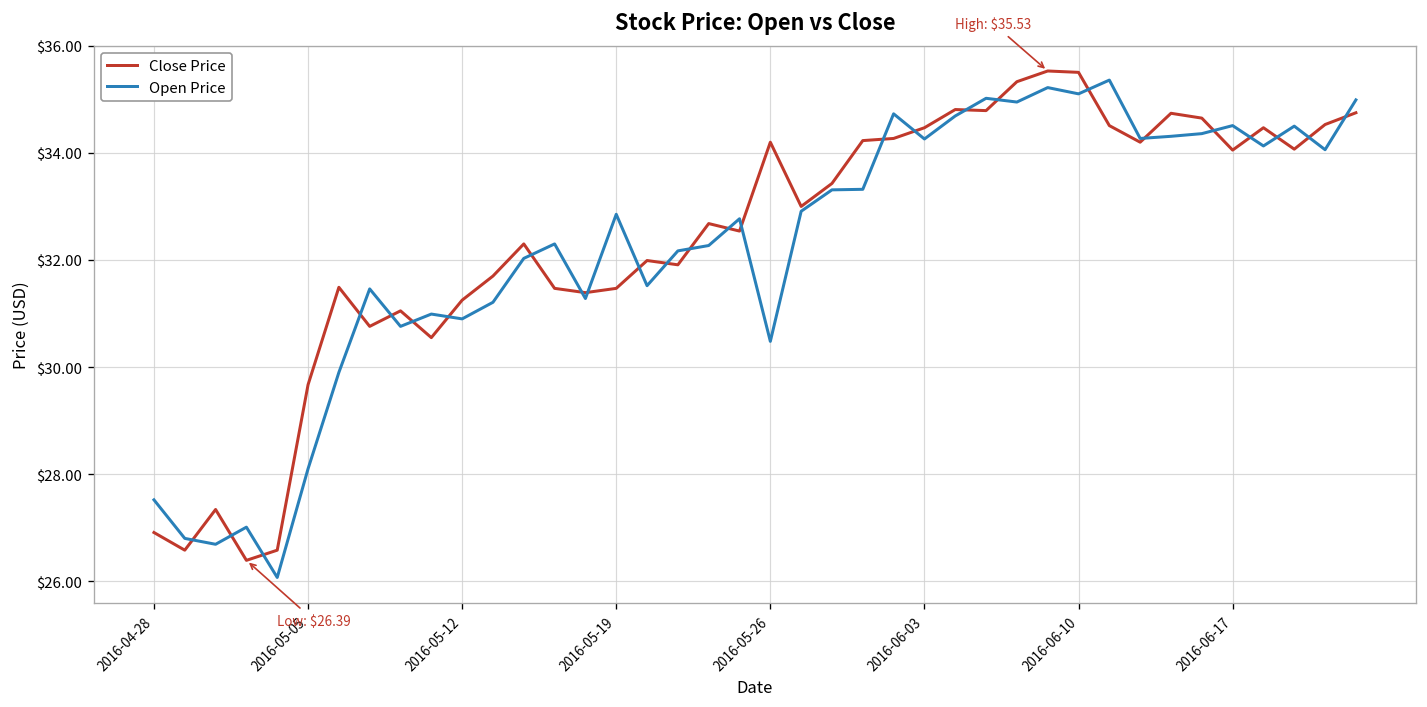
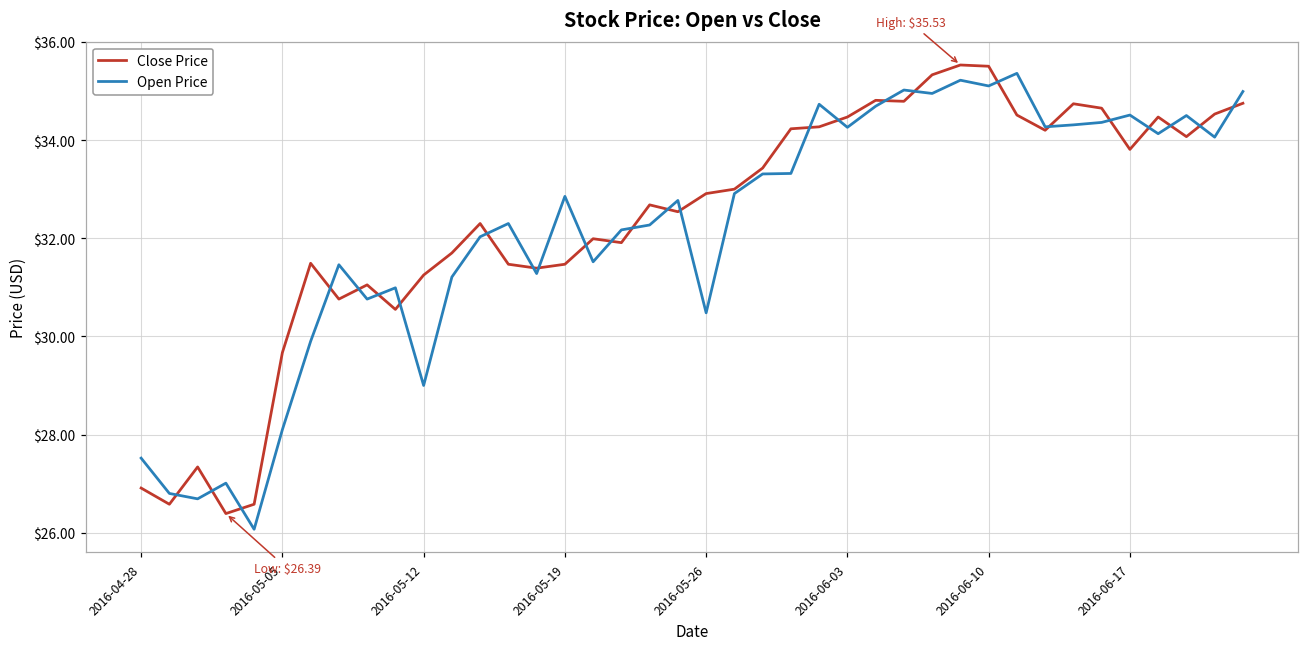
  {
    "Close Price": {
      "2016-04-28": "$26.9",
      "2016-05-05": "$29.7",
      "2016-05-12": "$31.3",
      "2016-05-19": "$31.5",
-     "2016-05-26": "$34.2",
+     "2016-05-26": "$32.9",
      "2016-06-03": "$34.5",
      "2016-06-10": "$35.5",
-     "2016-06-17": "$34.1"
+     "2016-06-17": "$33.8"
    },
    "Open Price": {
      "2016-04-28": "$27.5",
      "2016-05-05": "$28.1",
-     "2016-05-12": "$30.9",
+     "2016-05-12": "$29.0",
      "2016-05-19": "$32.9",
      "2016-05-26": "$30.5",
      "2016-06-03": "$34.3",
      "2016-06-10": "$35.1",
      "2016-06-17": "$34.5"
    }
  }
